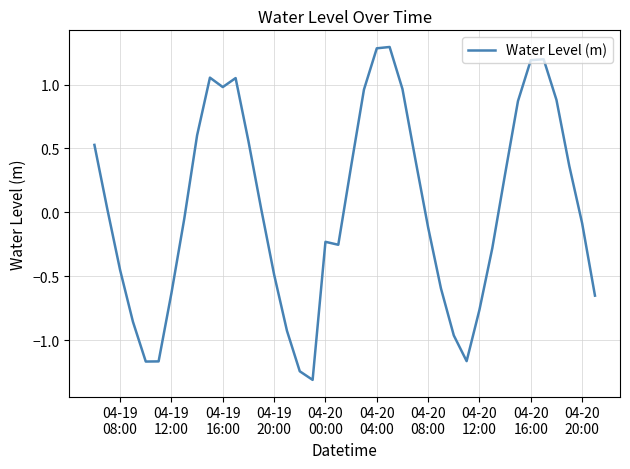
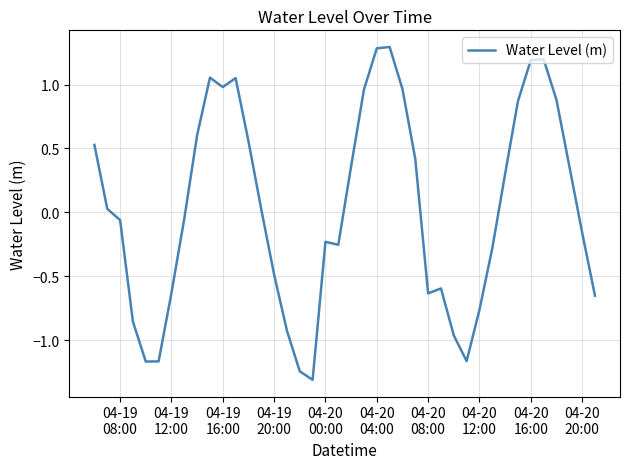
  {
-   "04-19 08:00": -0.45,
+   "04-19 08:00": -0.06,
    "04-19 12:00": -0.63,
    "04-19 16:00": 0.98,
    "04-19 20:00": -0.49,
    "04-20 00:00": -0.23,
    "04-20 04:00": 1.28,
-   "04-20 08:00": -0.12,
+   "04-20 08:00": -0.63,
    "04-20 12:00": -0.76,
-   "04-20 20:00": -0.09
+   "04-20 20:00": -0.16
  }
